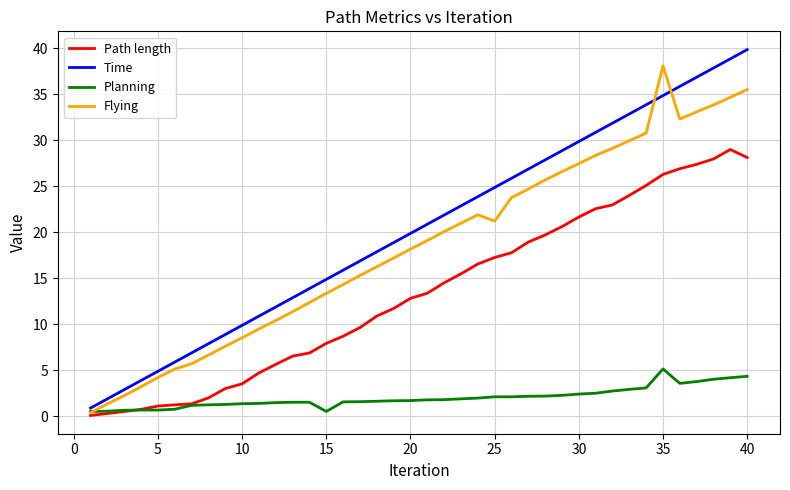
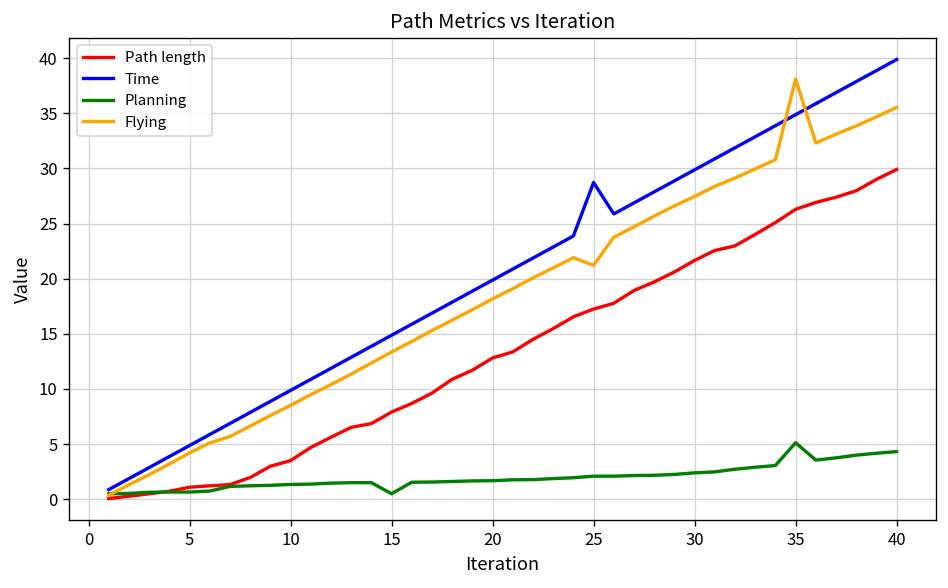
  {
    "Path length": {
      "5": 1,
      "10": 4,
      "15": 8,
      "20": 13,
      "25": 17,
      "30": 22,
      "35": 26,
-     "40": 28
+     "40": 30
    },
    "Time": {
      "5": 5,
      "10": 10,
      "15": 15,
      "20": 20,
-     "25": 25,
+     "25": 29,
      "30": 30,
      "35": 35,
      "40": 40
    },
    "Planning": {
      "5": 1,
      "10": 1,
      "15": 1,
      "20": 2,
      "25": 2,
      "30": 2,
      "35": 5,
      "40": 4
    },
    "Flying": {
      "5": 4,
      "10": 9,
      "15": 13,
      "20": 18,
      "25": 21,
      "30": 27,
      "35": 38,
      "40": 36
    }
  }
